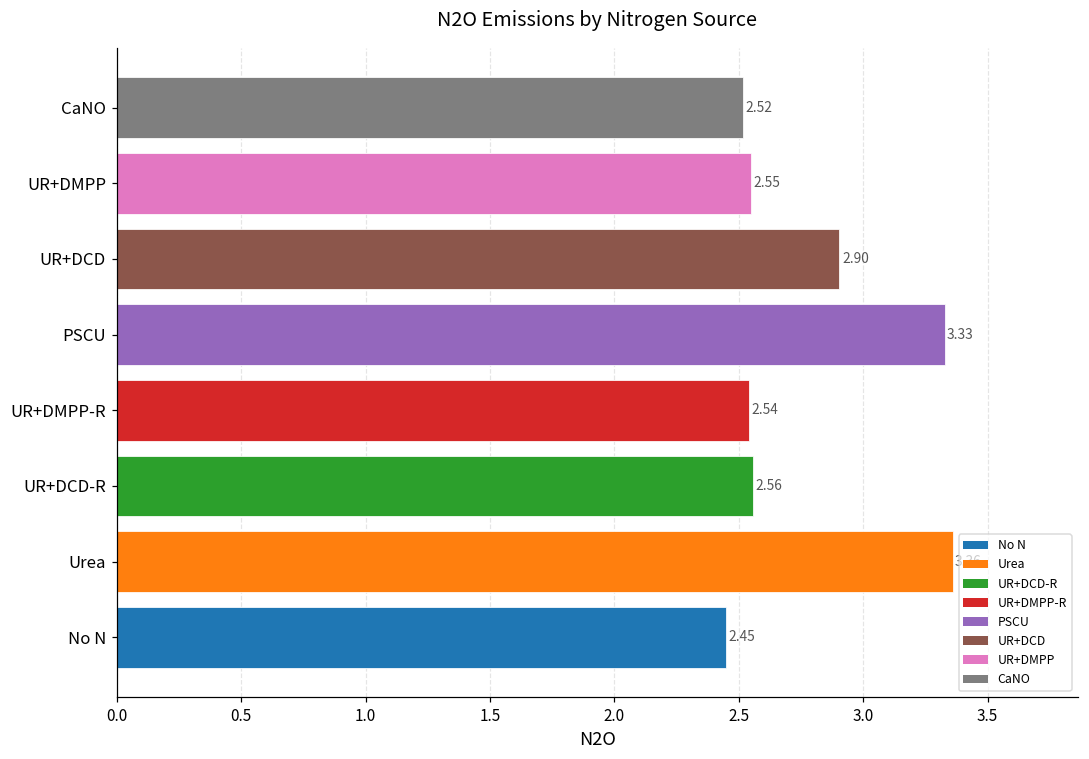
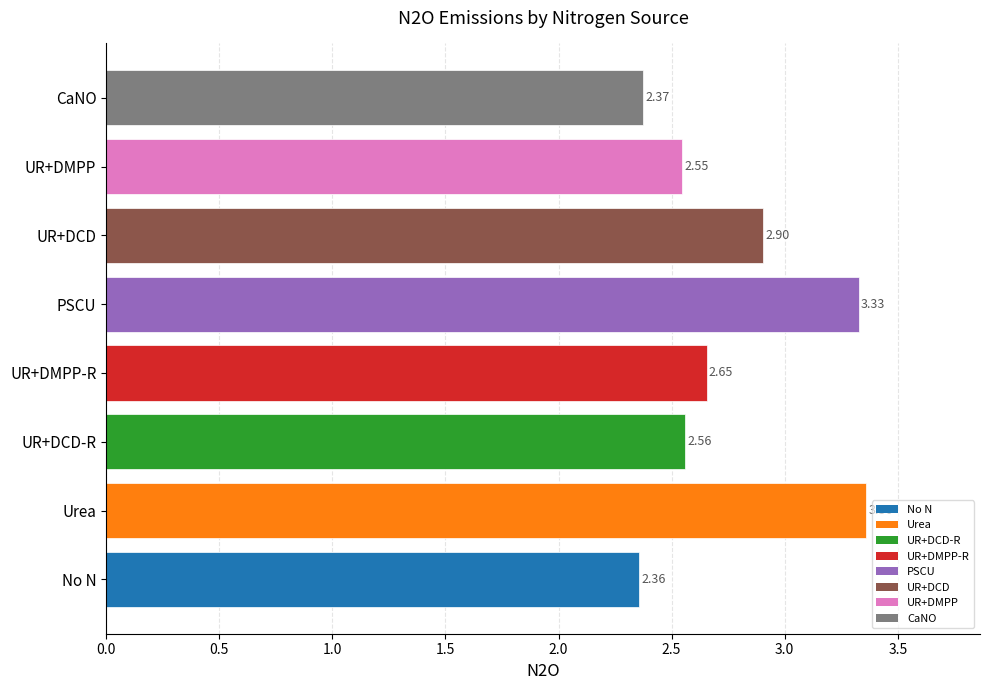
  {
-   "CaNO": 2.52,
+   "CaNO": 2.37,
    "UR+DMPP": 2.55,
    "UR+DCD": 2.90,
    "PSCU": 3.33,
-   "UR+DMPP-R": 2.54,
+   "UR+DMPP-R": 2.65,
    "UR+DCD-R": 2.56,
-   "No N": 2.45
+   "No N": 2.36
  }
